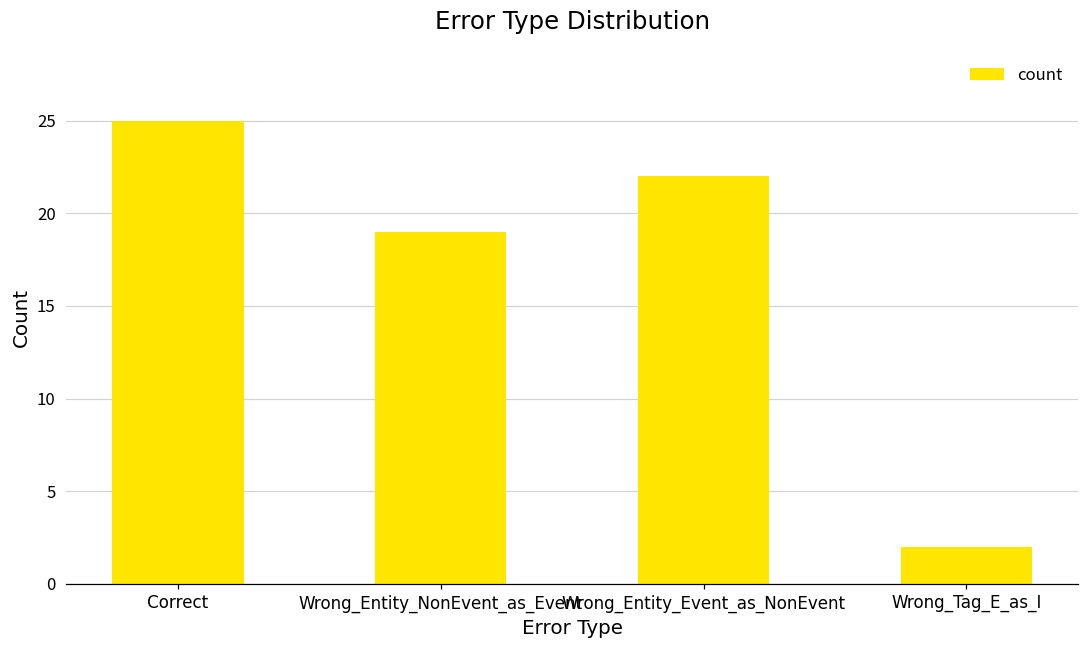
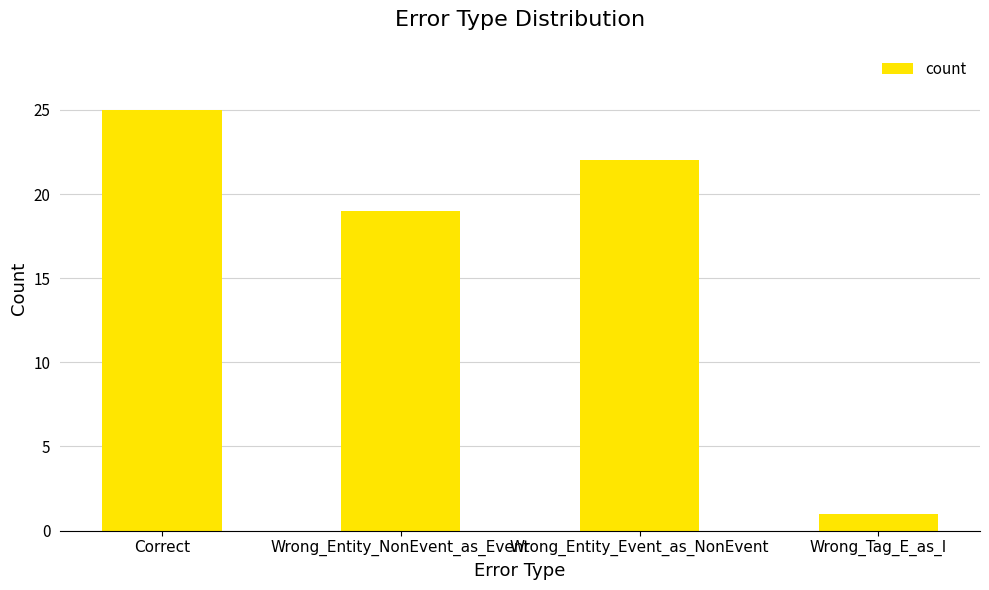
  {
    "Correct": 25,
    "Wrong_Entity_NonEvent_as_Event": 19,
    "Wrong_Entity_Event_as_NonEvent": 22,
-   "Wrong_Tag_E_as_I": 2
+   "Wrong_Tag_E_as_I": 1
  }
